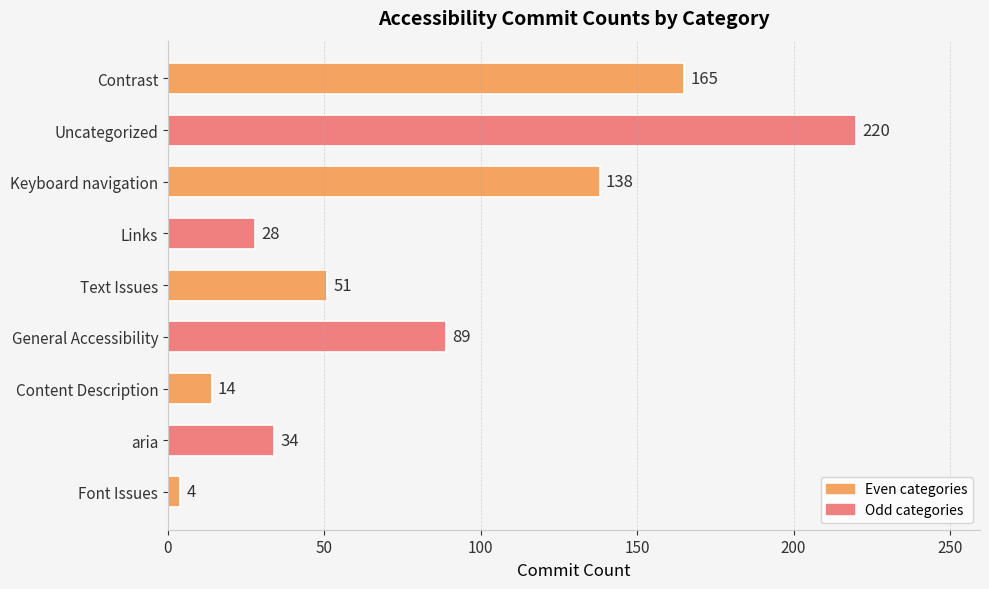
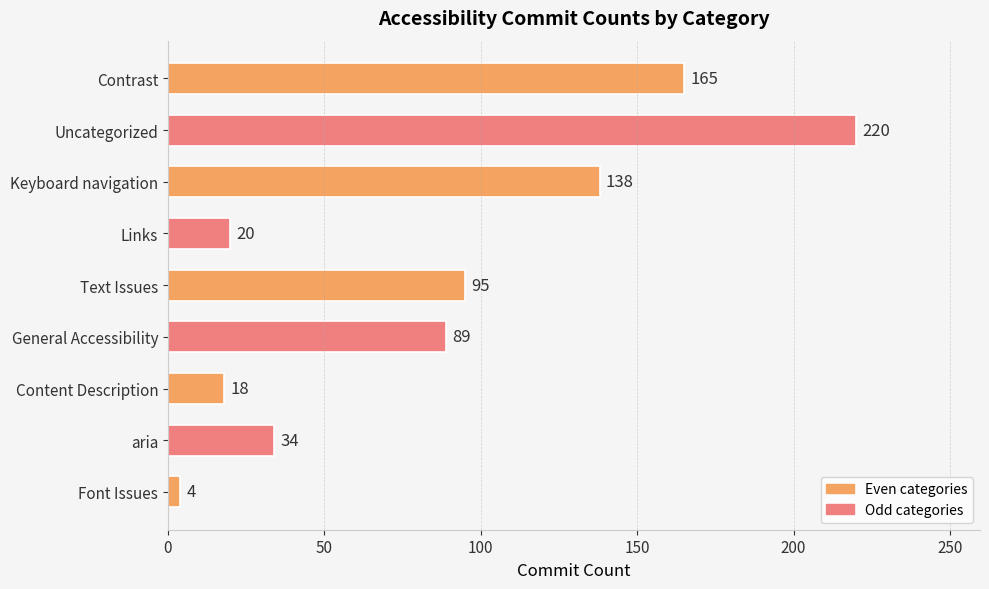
  {
    "Contrast": 165,
    "Uncategorized": 220,
    "Keyboard navigation": 138,
-   "Links": 28,
-   "Text Issues": 51,
+   "Links": 20,
+   "Text Issues": 95,
    "General Accessibility": 89,
-   "Content Description": 14,
+   "Content Description": 18,
    "aria": 34,
    "Font Issues": 4
  }
